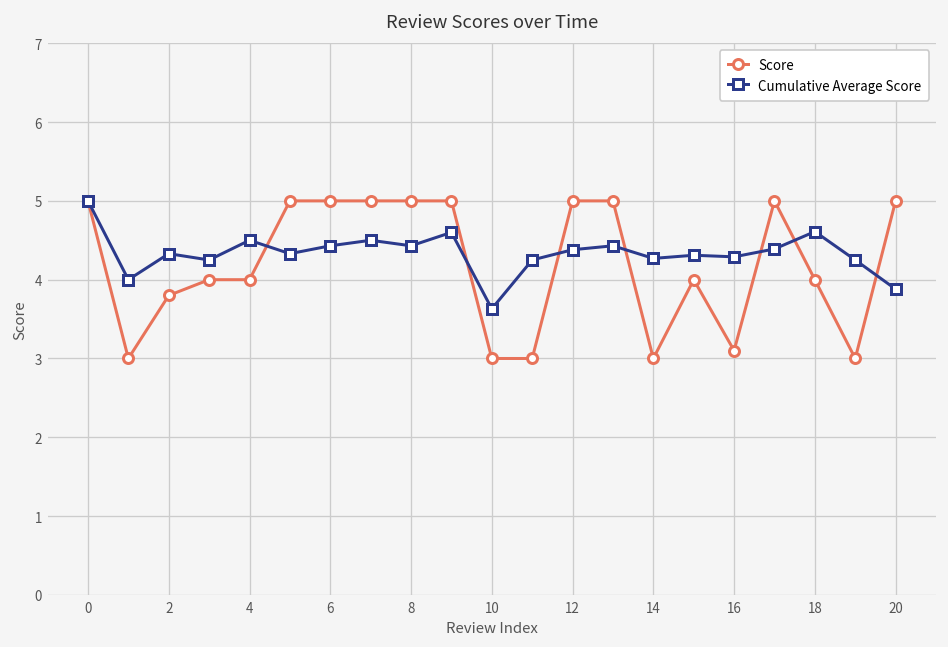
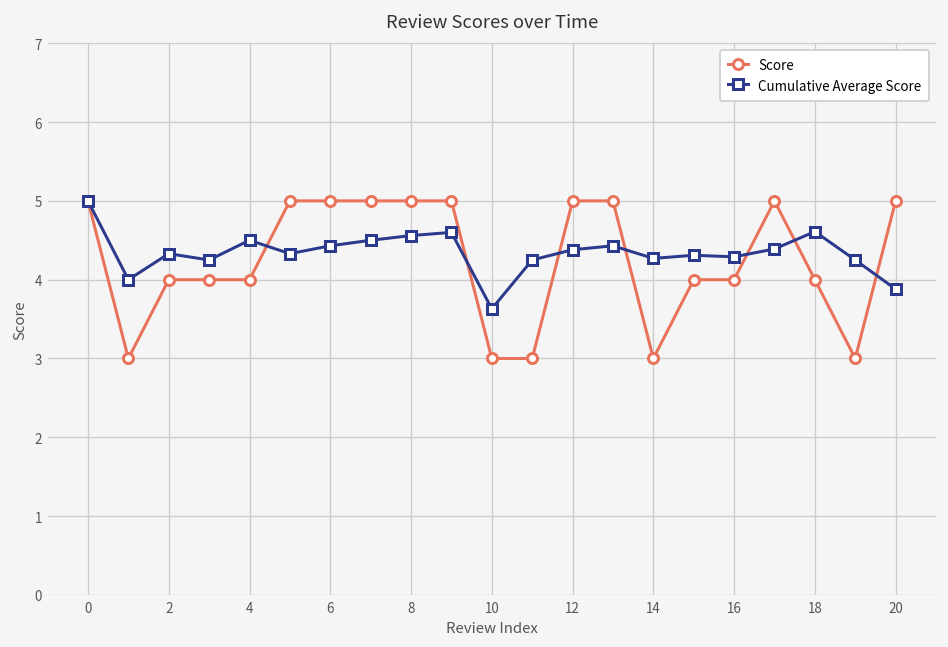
  {
    "Score": {
-     "2": 3.8,
+     "2": 4.0,
      "4": 4.0,
      "6": 5.0,
      "8": 5.0,
      "10": 3.0,
      "12": 5.0,
      "14": 3.0,
-     "16": 3.1,
+     "16": 4.0,
      "18": 4.0,
      "20": 5.0
    },
    "Cumulative Average Score": {
      "2": 4.3,
      "4": 4.5,
      "6": 4.4,
-     "8": 4.4,
+     "8": 4.6,
      "10": 3.6,
      "12": 4.4,
      "14": 4.3,
      "16": 4.3,
      "18": 4.6,
      "20": 3.9
    }
  }
